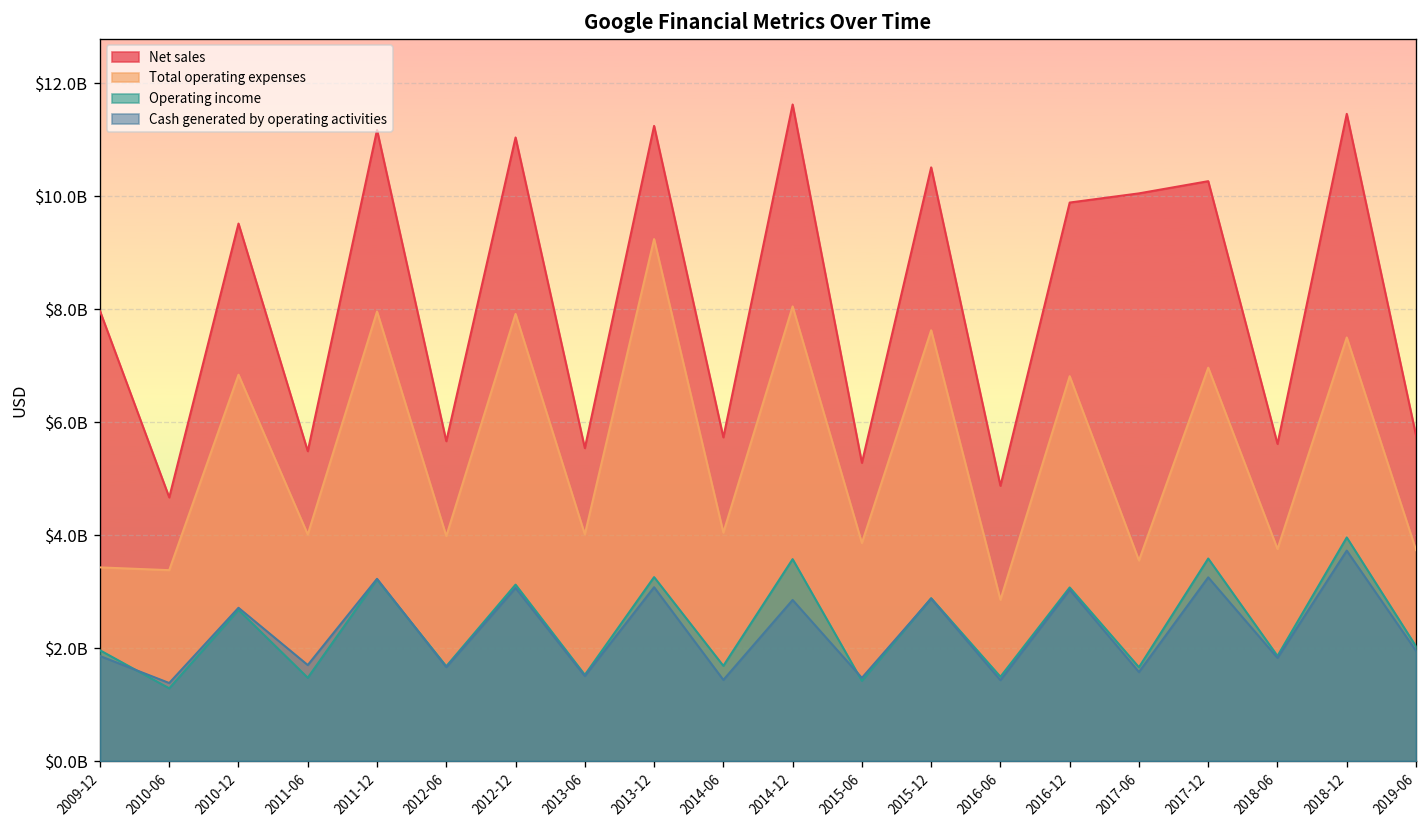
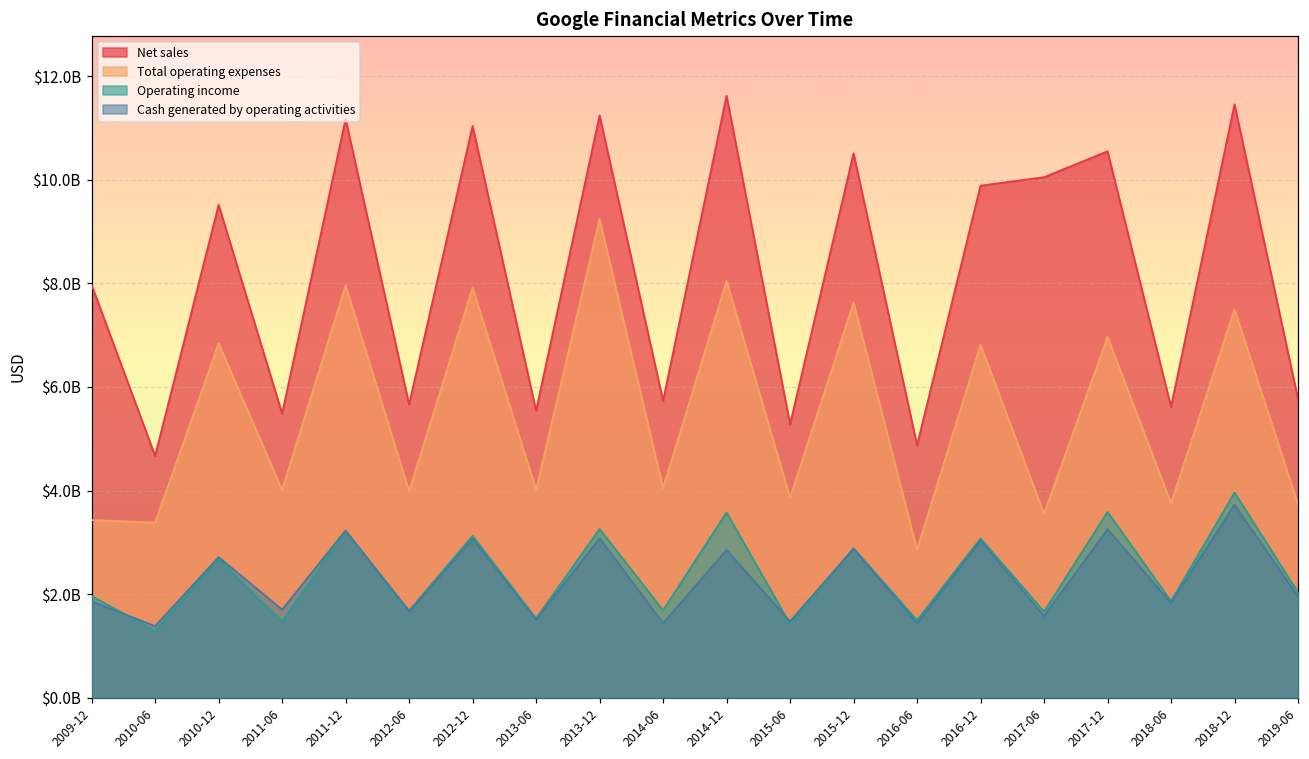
  {
    "Net sales": {
      "2009-12": "$8000000000",
      "2010-06": "$4700000000",
      "2010-12": "$9500000000",
      "2011-06": "$5500000000",
      "2011-12": "$11200000000",
      "2012-06": "$5700000000",
      "2012-12": "$11000000000",
      "2013-06": "$5500000000",
      "2013-12": "$11200000000",
      "2014-06": "$5700000000",
      "2014-12": "$11600000000",
      "2015-06": "$5300000000",
      "2015-12": "$10500000000",
      "2016-06": "$4900000000",
      "2016-12": "$9900000000",
      "2017-06": "$10100000000",
-     "2017-12": "$10300000000",
+     "2017-12": "$10600000000",
      "2018-06": "$5600000000",
      "2018-12": "$11500000000",
      "2019-06": "$5800000000"
    },
    "Total operating expenses": {
      "2009-12": "$3400000000",
      "2010-06": "$3400000000",
      "2010-12": "$6800000000",
      "2011-06": "$4000000000",
      "2011-12": "$8000000000",
      "2012-06": "$4000000000",
      "2012-12": "$7900000000",
      "2013-06": "$4000000000",
      "2013-12": "$9200000000",
      "2014-06": "$4000000000",
      "2014-12": "$8000000000",
      "2015-06": "$3900000000",
      "2015-12": "$7600000000",
      "2016-06": "$2900000000",
      "2016-12": "$6800000000",
      "2017-06": "$3600000000",
      "2017-12": "$7000000000",
      "2018-06": "$3800000000",
      "2018-12": "$7500000000",
      "2019-06": "$3700000000"
    }
  }
